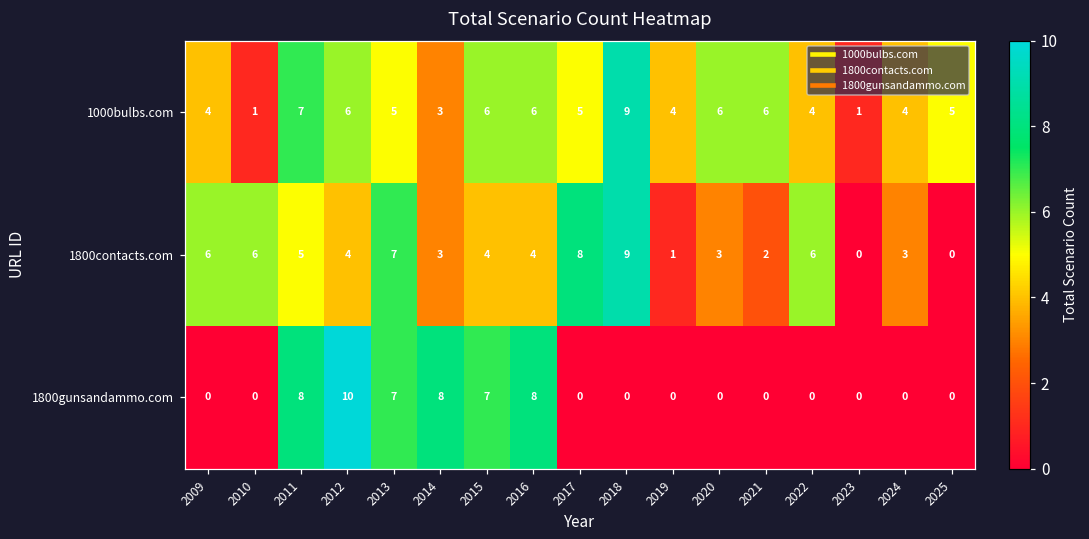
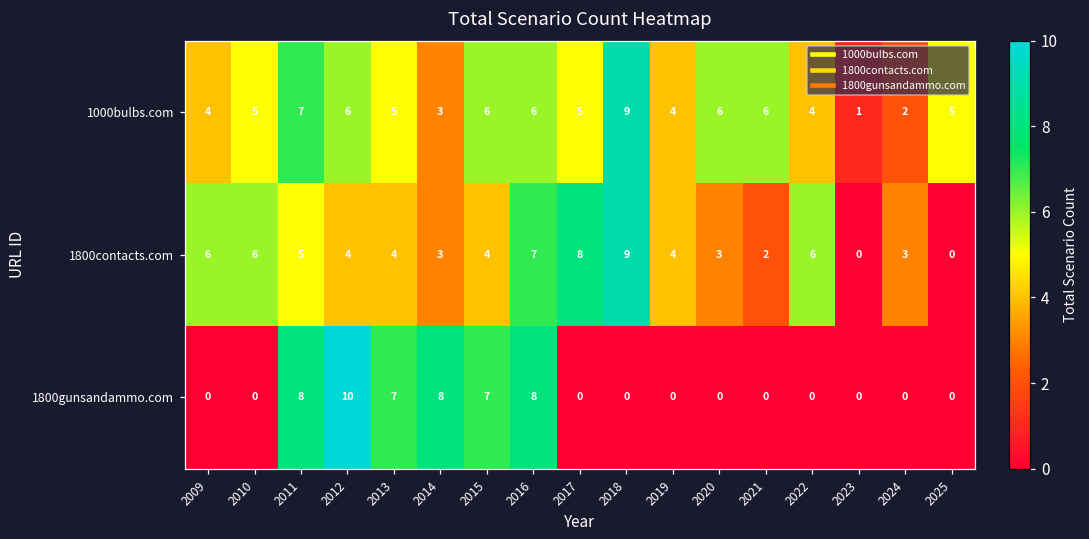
  {
    "1000bulbs.com": {
      "2009": 4,
-     "2010": 1,
+     "2010": 5,
      "2011": 7,
      "2012": 6,
      "2013": 5,
      "2014": 3,
      "2015": 6,
      "2016": 6,
      "2017": 5,
      "2018": 9,
      "2019": 4,
      "2020": 6,
      "2021": 6,
      "2022": 4,
      "2023": 1,
-     "2024": 4,
+     "2024": 2,
      "2025": 5
    },
    "1800contacts.com": {
      "2009": 6,
      "2010": 6,
      "2011": 5,
      "2012": 4,
-     "2013": 7,
+     "2013": 4,
      "2014": 3,
      "2015": 4,
-     "2016": 4,
+     "2016": 7,
      "2017": 8,
      "2018": 9,
-     "2019": 1,
+     "2019": 4,
      "2020": 3,
      "2021": 2,
      "2022": 6,
      "2023": 0,
      "2024": 3,
      "2025": 0
    },
    "1800gunsandammo.com": {
      "2009": 0,
      "2010": 0,
      "2011": 8,
      "2012": 10,
      "2013": 7,
      "2014": 8,
      "2015": 7,
      "2016": 8,
      "2017": 0,
      "2018": 0,
      "2019": 0,
      "2020": 0,
      "2021": 0,
      "2022": 0,
      "2023": 0,
      "2024": 0,
      "2025": 0
    }
  }
